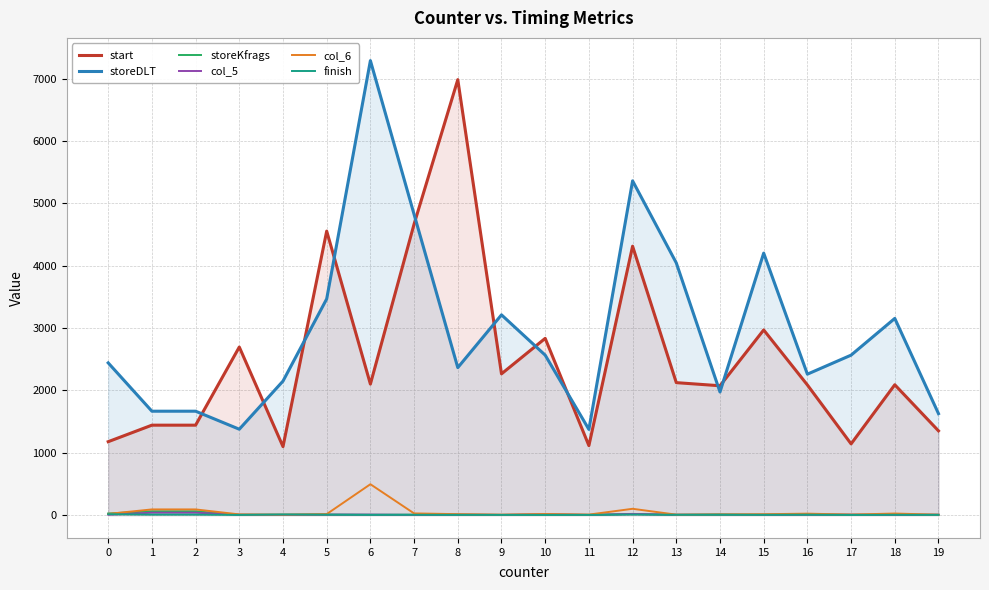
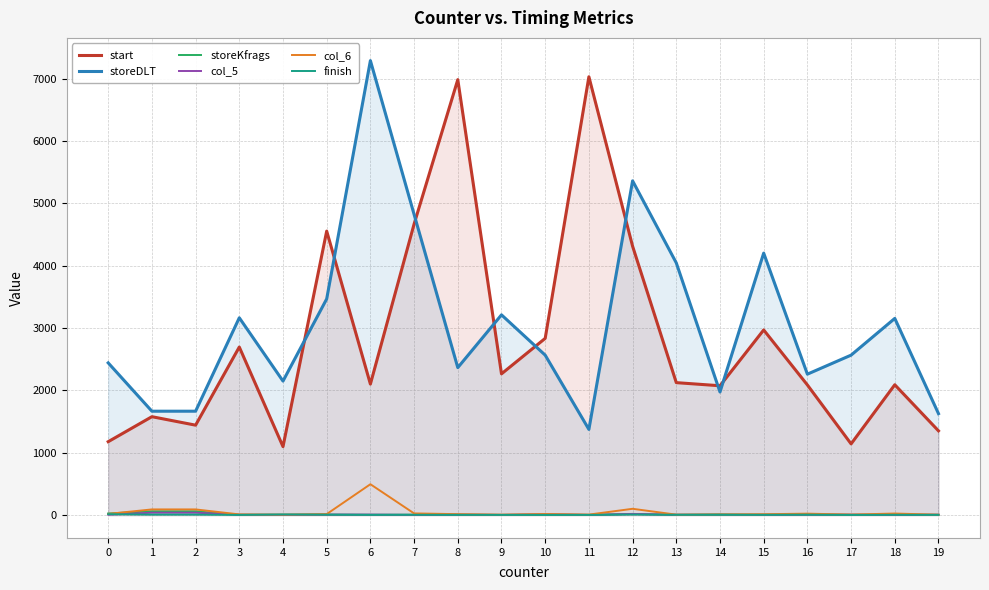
  {
    "start": {
      "0": 1200,
-     "1": 1400,
+     "1": 1600,
      "2": 1400,
      "3": 2700,
      "4": 1100,
      "5": 4600,
      "6": 2100,
      "7": 4700,
      "8": 7000,
      "9": 2300,
      "10": 2800,
-     "11": 1100,
+     "11": 7000,
      "12": 4300,
      "13": 2100,
      "14": 2100,
      "15": 3000,
      "16": 2100,
      "17": 1100,
      "18": 2100,
      "19": 1400
    },
    "storeDLT": {
      "0": 2400,
      "1": 1700,
      "2": 1700,
-     "3": 1400,
+     "3": 3200,
      "4": 2200,
      "5": 3500,
      "6": 7300,
      "7": 4800,
      "8": 2400,
      "9": 3200,
      "10": 2600,
      "11": 1400,
      "12": 5400,
      "13": 4000,
      "14": 2000,
      "15": 4200,
      "16": 2300,
      "17": 2600,
      "18": 3200,
      "19": 1600
    },
    "col_6": {
      "6": 500,
      "12": 100
    }
  }
